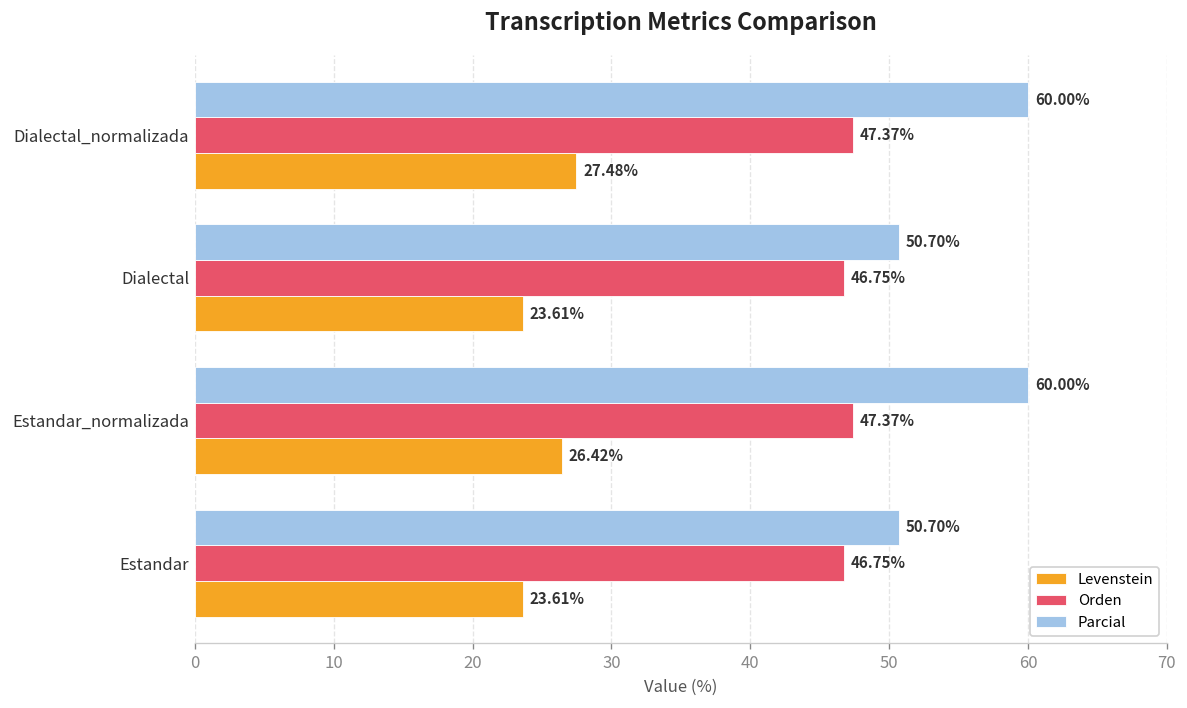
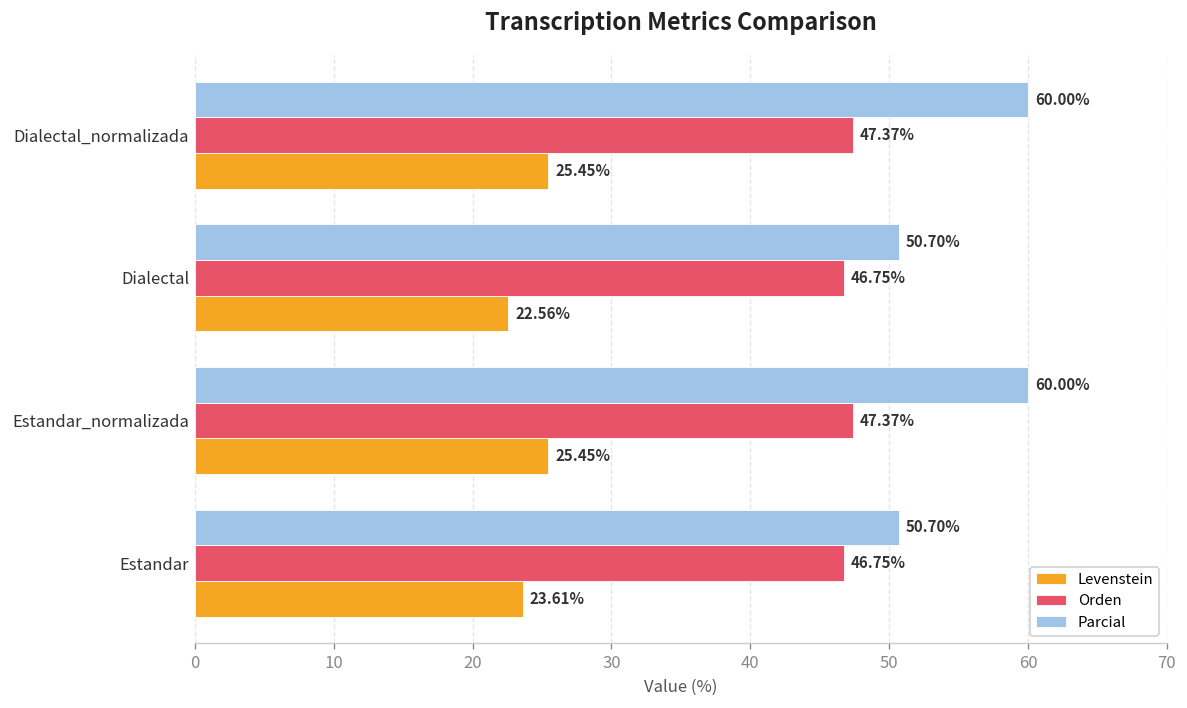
  {
    "Levenstein": {
-     "Dialectal_normalizada": "27.48%",
-     "Dialectal": "23.61%",
-     "Estandar_normalizada": "26.42%",
+     "Dialectal_normalizada": "25.45%",
+     "Dialectal": "22.56%",
+     "Estandar_normalizada": "25.45%",
      "Estandar": "23.61%"
    },
    "Orden": {
      "Dialectal_normalizada": "47.37%",
      "Dialectal": "46.75%",
      "Estandar_normalizada": "47.37%",
      "Estandar": "46.75%"
    },
    "Parcial": {
      "Dialectal_normalizada": "60.00%",
      "Dialectal": "50.70%",
      "Estandar_normalizada": "60.00%",
      "Estandar": "50.70%"
    }
  }
